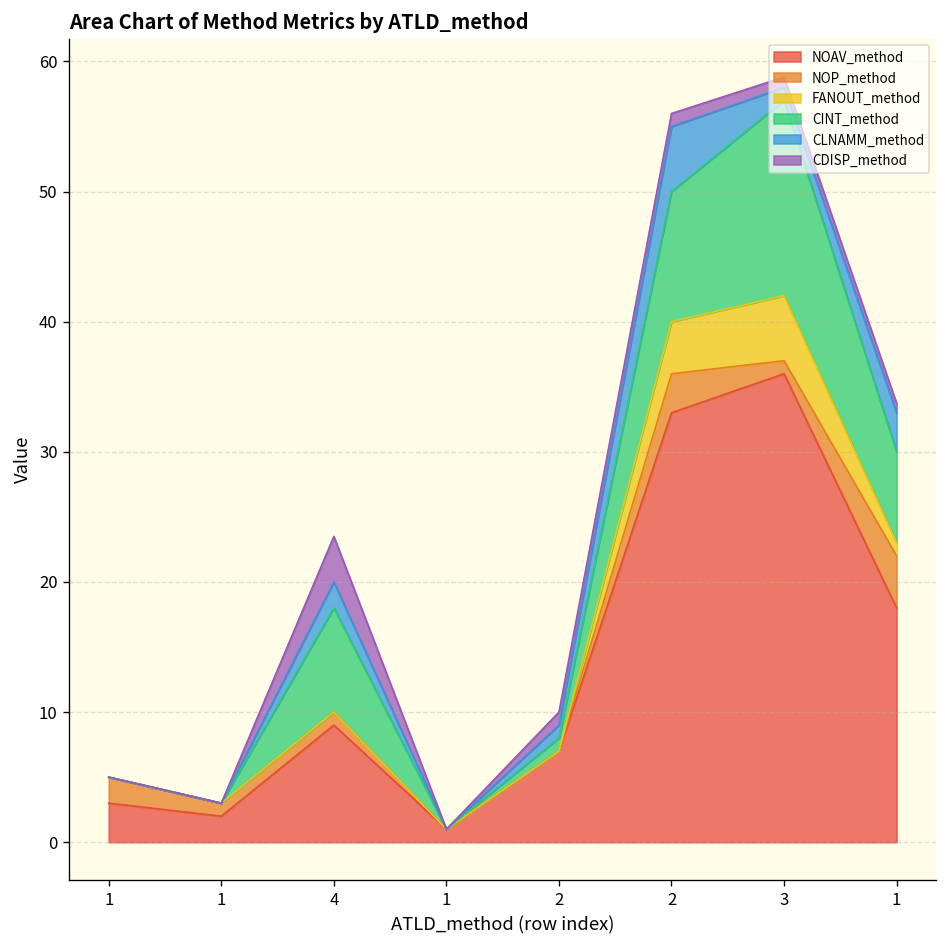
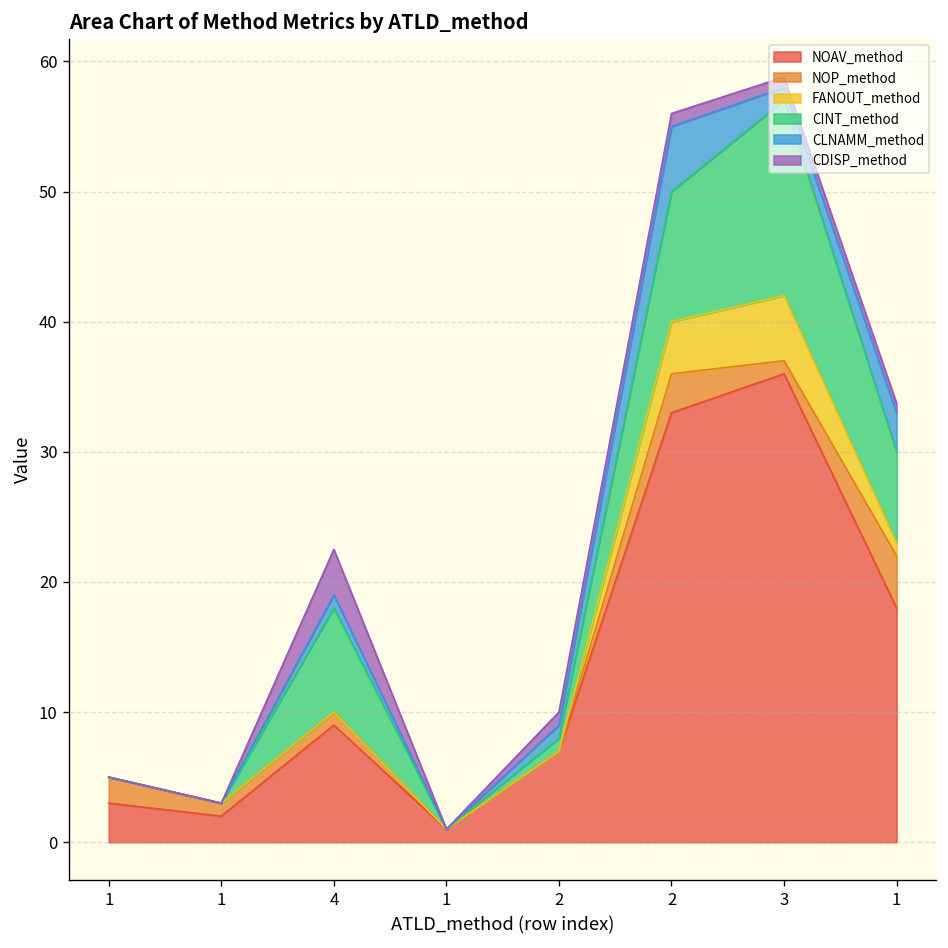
  {
    "FANOUT_method": {
      "3": 5
    },
    "CINT_method": {
      "4": 8
    },
    "CLNAMM_method": {
-     "4": 2
+     "4": 1
    },
    "CDISP_method": {
      "4": 3.5
    }
  }
